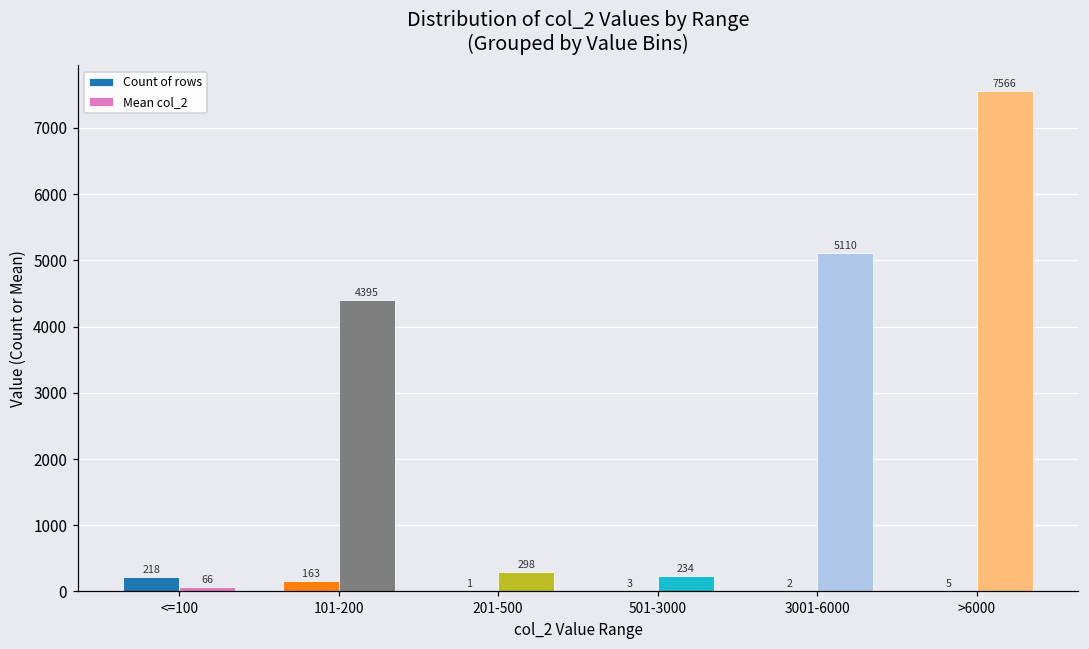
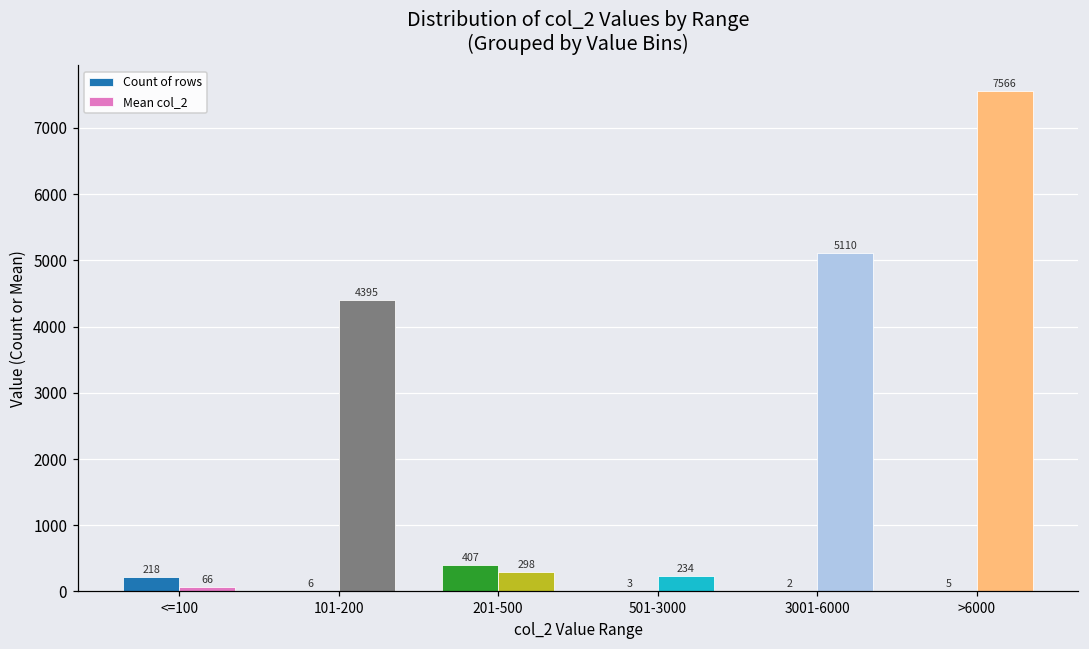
  {
    "Count of rows": {
      "<=100": 218,
-     "101-200": 163,
-     "201-500": 1,
+     "101-200": 6,
+     "201-500": 407,
      "501-3000": 3,
      "3001-6000": 2,
      ">6000": 5
    },
    "Mean col_2": {
      "<=100": 66,
      "101-200": 4395,
      "201-500": 298,
      "501-3000": 234,
      "3001-6000": 5110,
      ">6000": 7566
    }
  }
